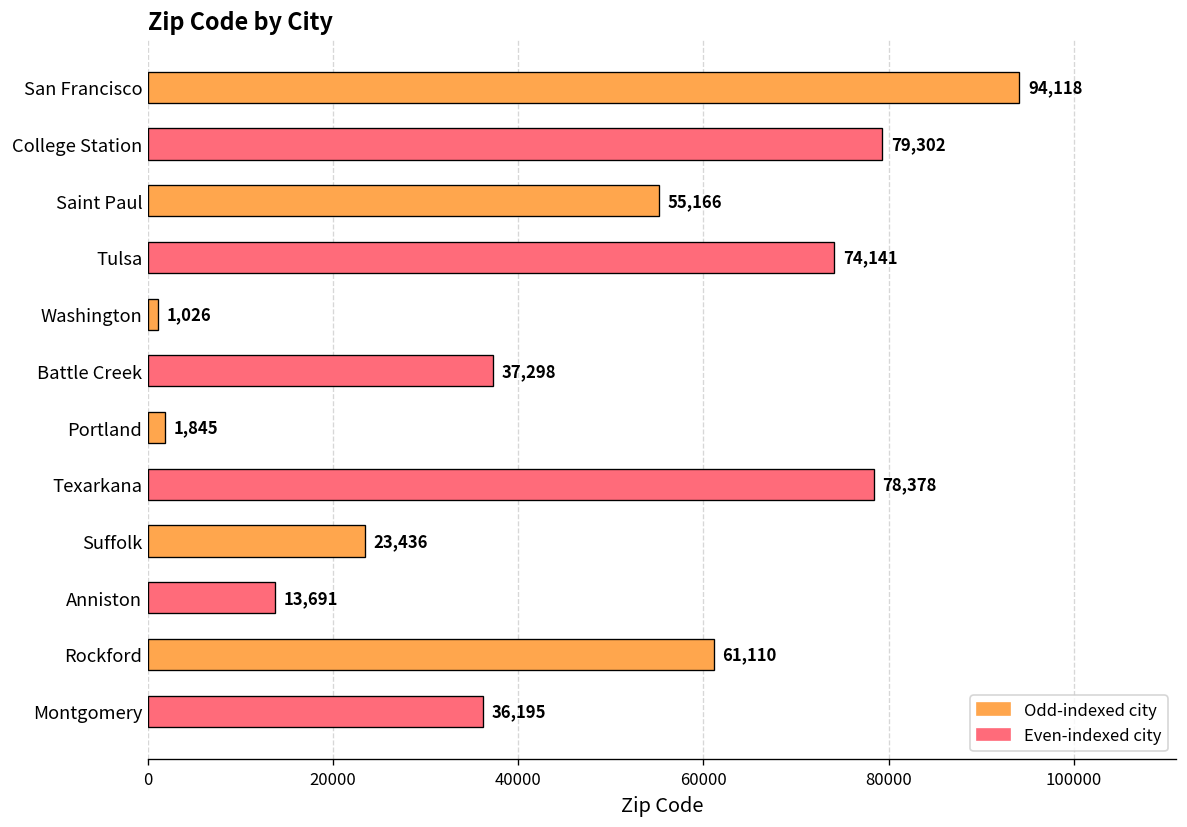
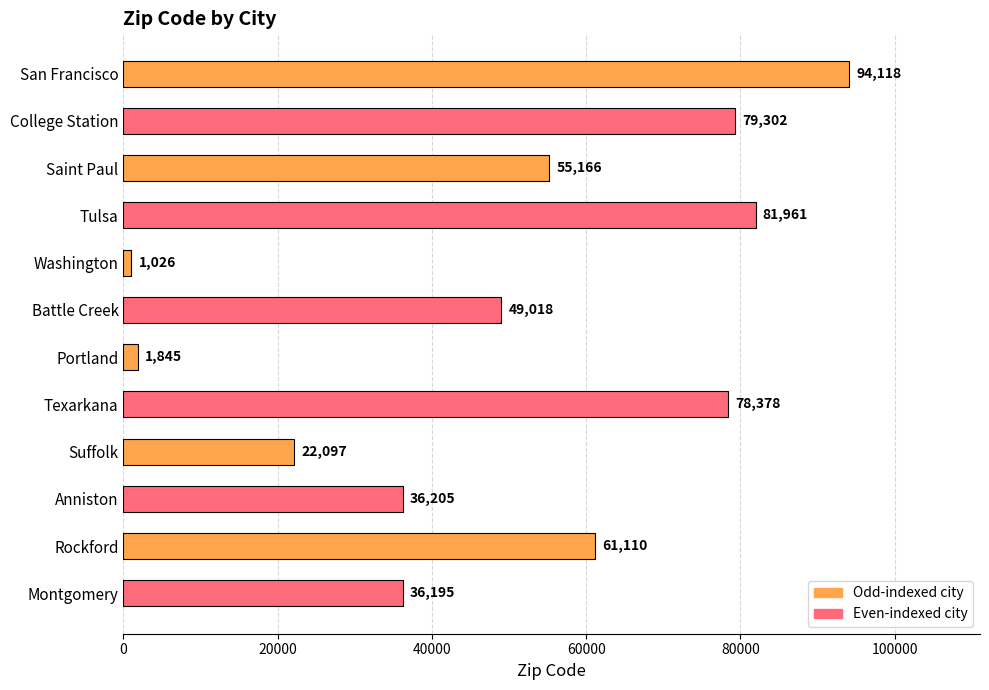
  {
    "San Francisco": "94,118",
    "College Station": "79,302",
    "Saint Paul": "55,166",
-   "Tulsa": "74,141",
+   "Tulsa": "81,961",
    "Washington": "1,026",
-   "Battle Creek": "37,298",
+   "Battle Creek": "49,018",
    "Portland": "1,845",
    "Texarkana": "78,378",
-   "Suffolk": "23,436",
-   "Anniston": "13,691",
+   "Suffolk": "22,097",
+   "Anniston": "36,205",
    "Rockford": "61,110",
    "Montgomery": "36,195"
  }
